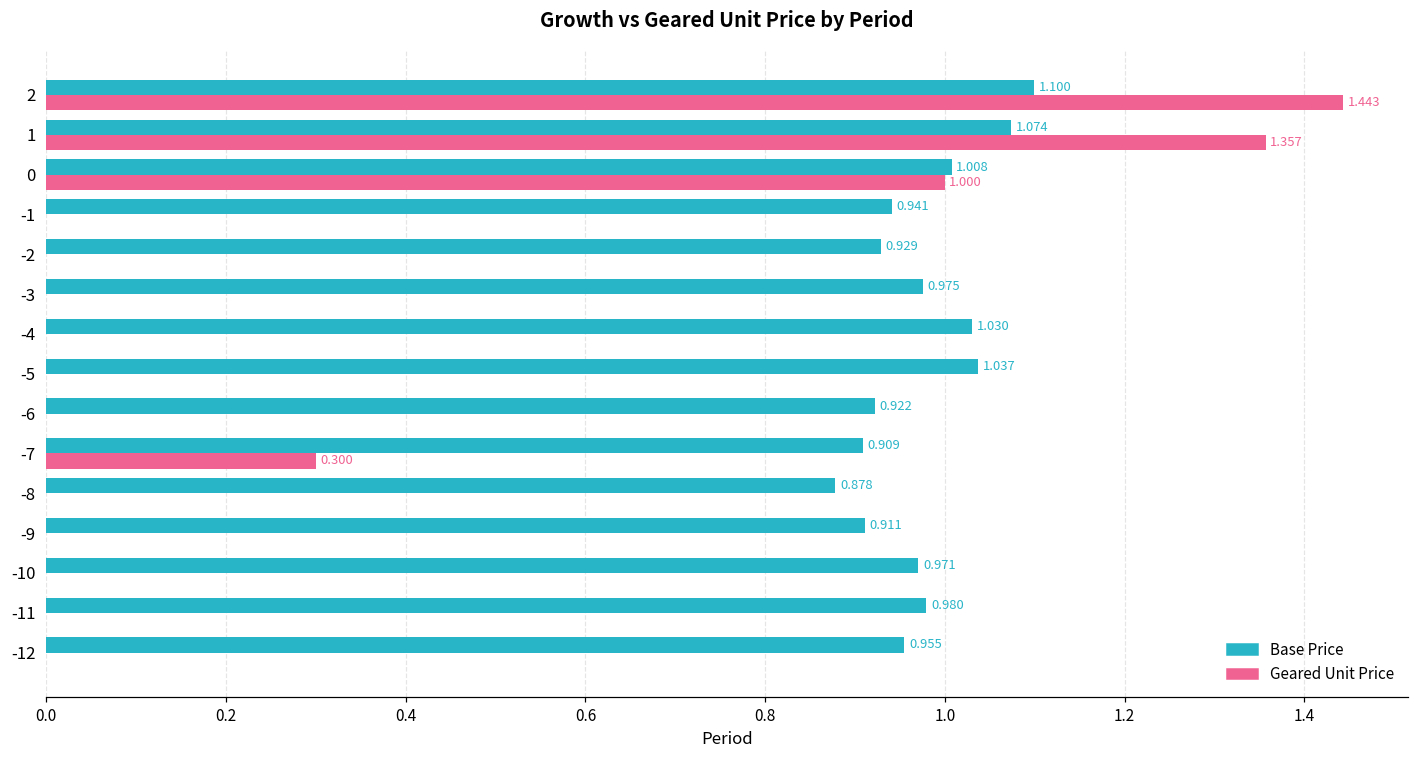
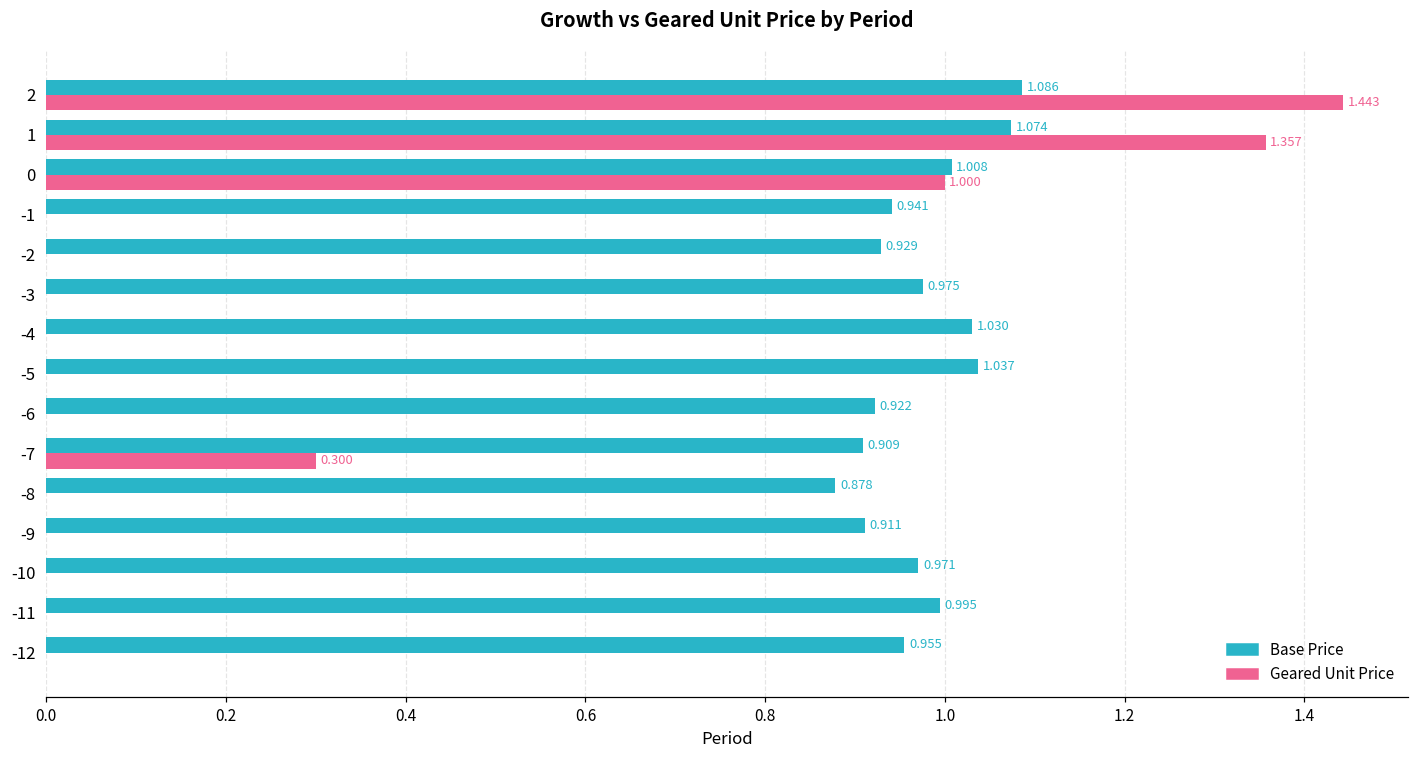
  {
    "Base Price": {
-     "2": 1.100,
+     "2": 1.086,
      "1": 1.074,
      "0": 1.008,
      "-1": 0.941,
      "-2": 0.929,
      "-3": 0.975,
      "-4": 1.030,
      "-5": 1.037,
      "-6": 0.922,
      "-7": 0.909,
      "-8": 0.878,
      "-9": 0.911,
      "-10": 0.971,
-     "-11": 0.980,
+     "-11": 0.995,
      "-12": 0.955
    },
    "Geared Unit Price": {
      "2": 1.443,
      "1": 1.357,
      "0": 1.000,
      "-7": 0.300
    }
  }
